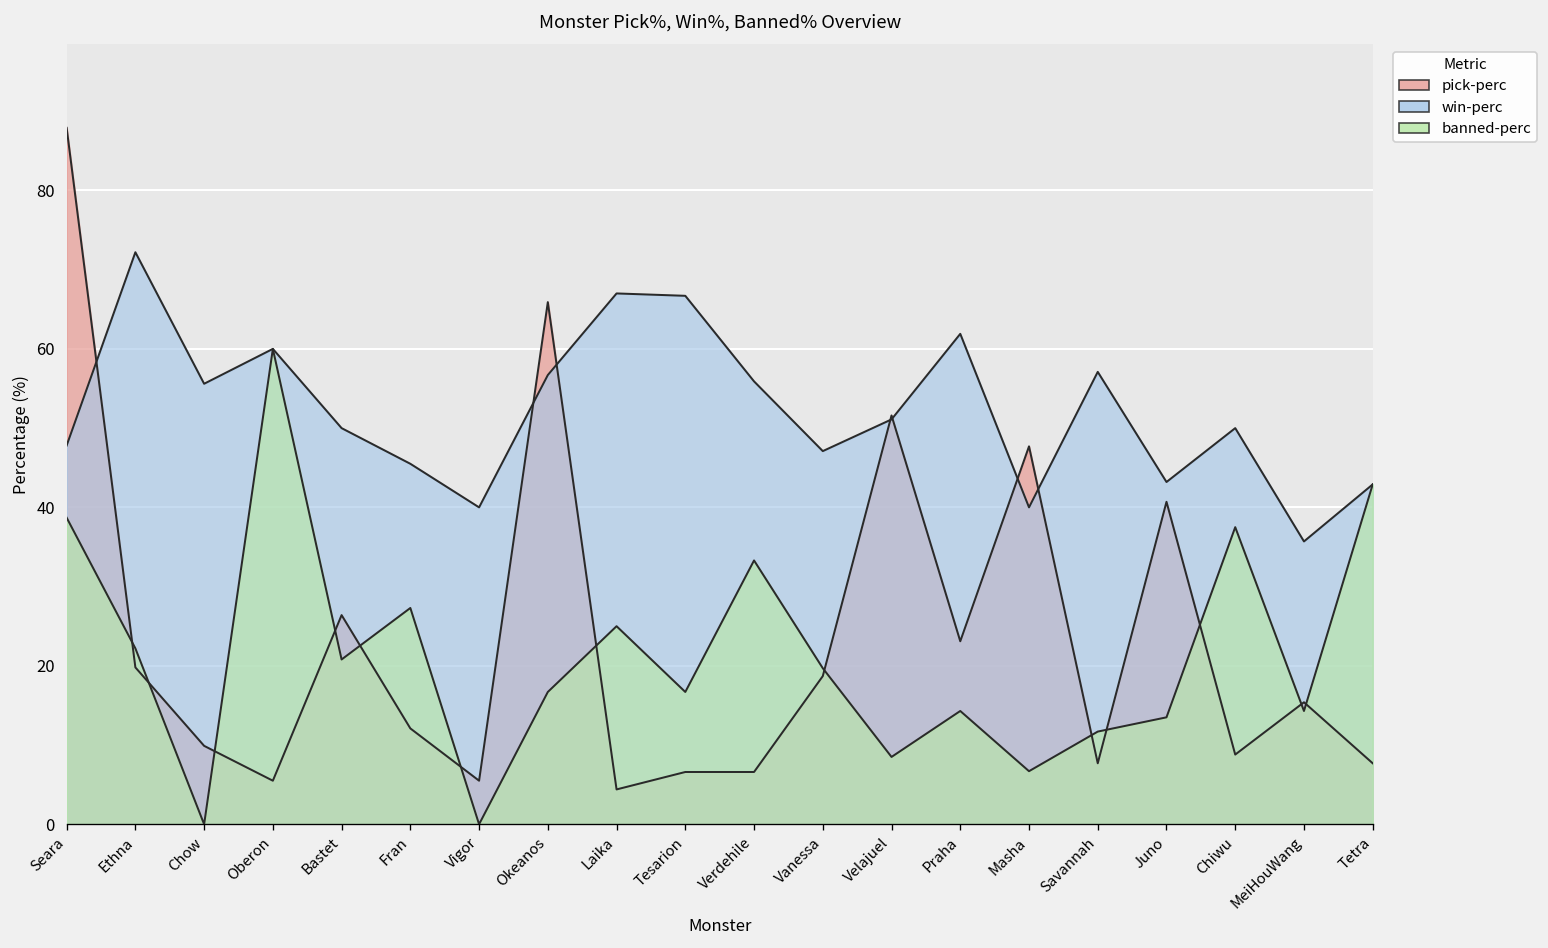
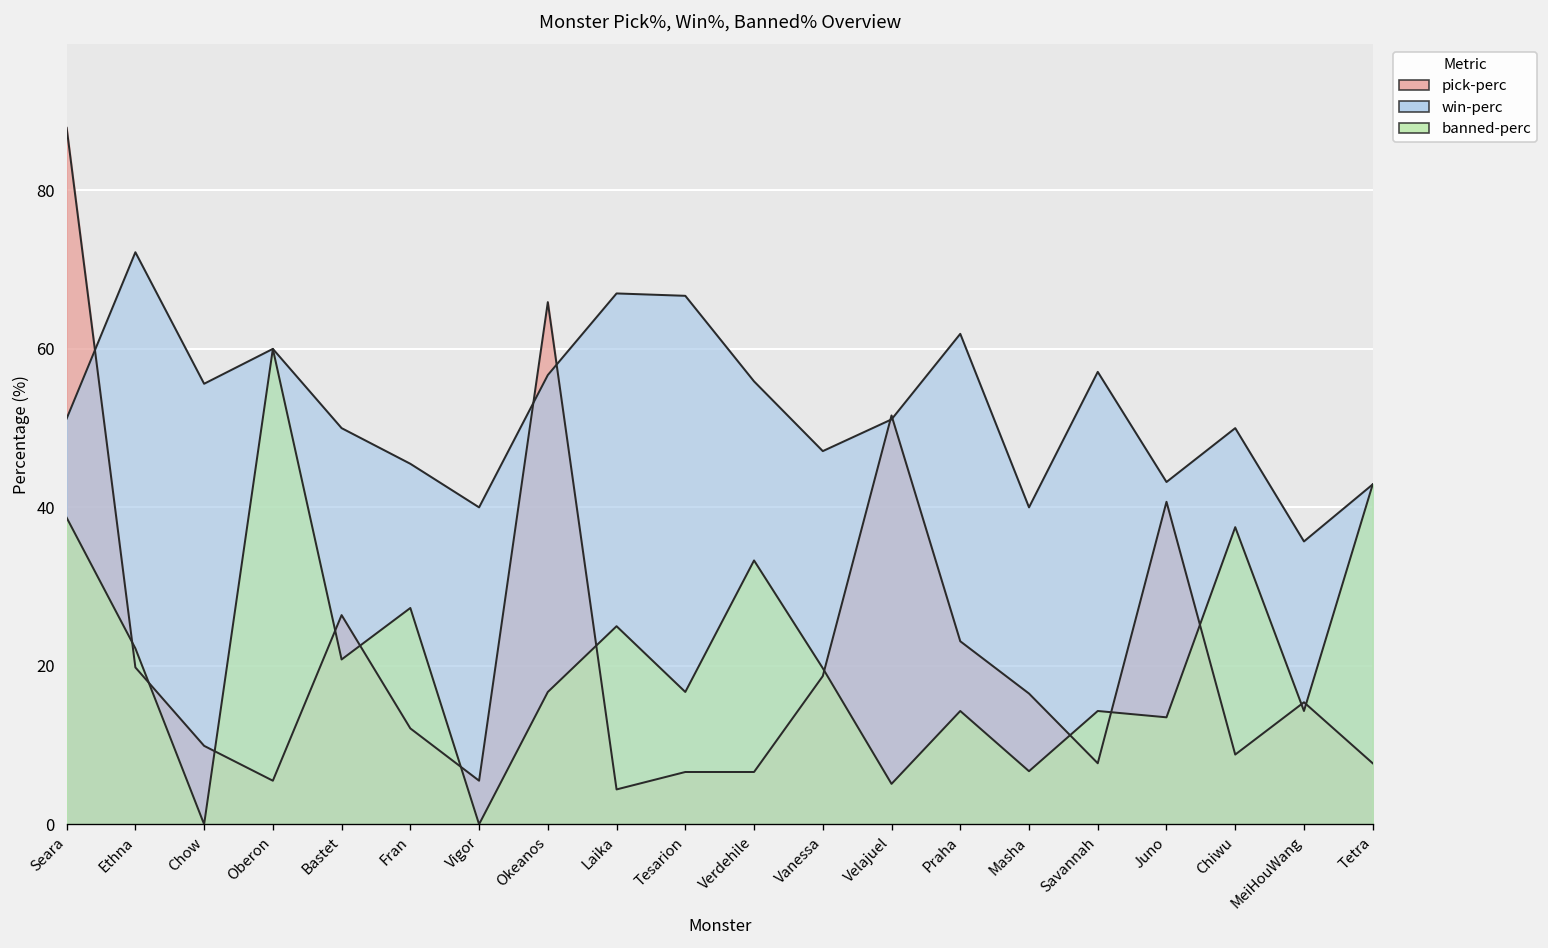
  {
    "pick-perc": {
      "Seara": 88,
      "Ethna": 20,
      "Chow": 10,
      "Oberon": 6,
      "Bastet": 26,
      "Fran": 12,
      "Vigor": 6,
      "Okeanos": 66,
      "Laika": 4,
      "Tesarion": 7,
      "Verdehile": 7,
      "Vanessa": 19,
      "Velajuel": 52,
      "Praha": 23,
-     "Masha": 48,
+     "Masha": 17,
      "Savannah": 8,
      "Juno": 41,
      "Chiwu": 9,
      "MeiHouWang": 15,
      "Tetra": 8
    },
    "win-perc": {
-     "Seara": 48,
+     "Seara": 51,
      "Ethna": 72,
      "Chow": 56,
      "Bastet": 50,
      "Fran": 46,
      "Vigor": 40,
      "Okeanos": 57,
      "Laika": 67,
      "Tesarion": 67,
      "Verdehile": 56,
      "Vanessa": 47,
      "Velajuel": 51,
      "Praha": 62,
      "Masha": 40,
      "Savannah": 57,
      "Juno": 43,
      "Chiwu": 50,
      "MeiHouWang": 36
    },
    "banned-perc": {
      "Seara": 39,
      "Ethna": 22,
      "Chow": 0,
      "Bastet": 21,
      "Fran": 27,
      "Vigor": 0,
      "Okeanos": 17,
      "Laika": 25,
      "Tesarion": 17,
      "Verdehile": 33,
      "Vanessa": 20,
-     "Velajuel": 9,
+     "Velajuel": 5,
      "Praha": 14,
      "Masha": 7,
-     "Savannah": 12,
+     "Savannah": 14,
      "Juno": 14,
      "Chiwu": 38,
      "MeiHouWang": 14
    }
  }
